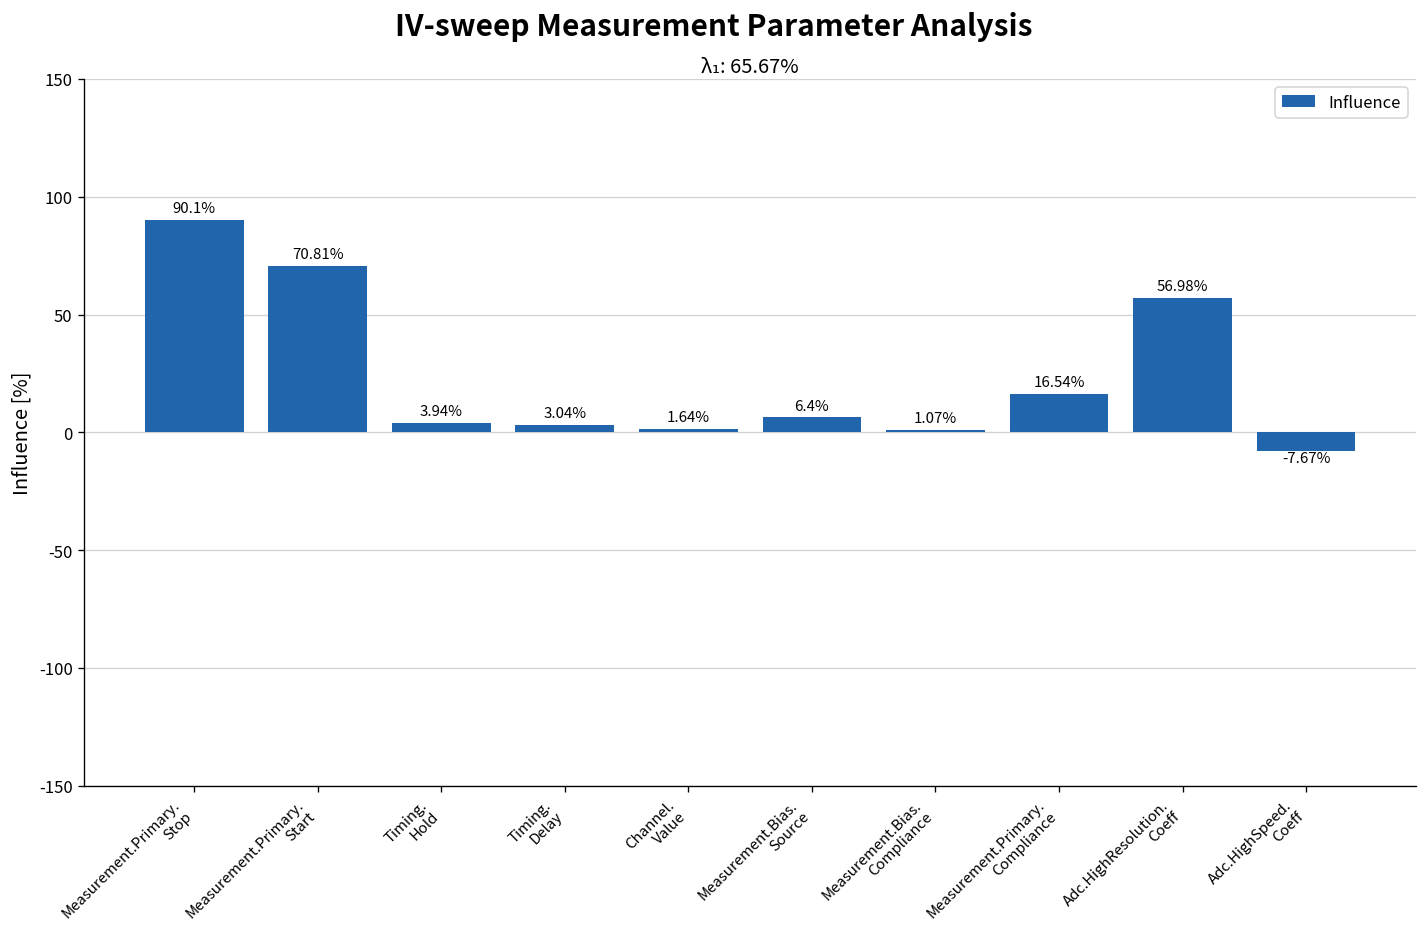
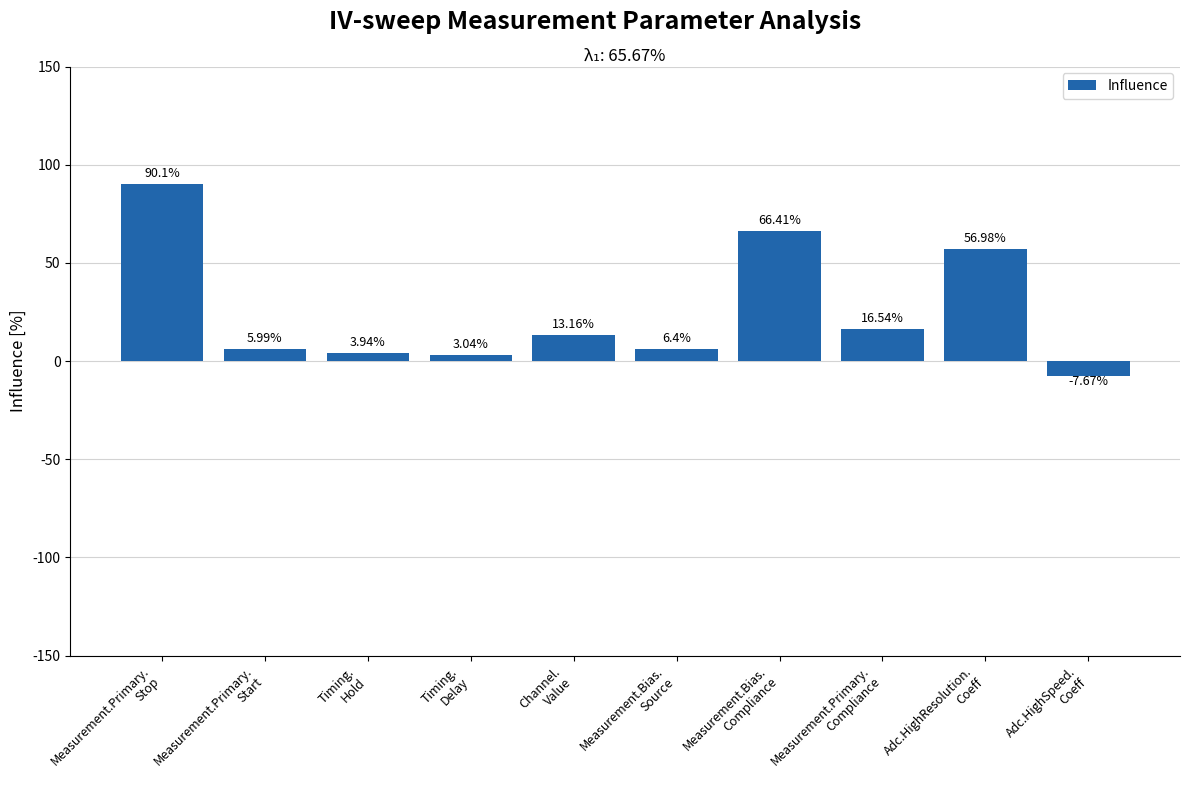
  {
    "Measurement.Primary. Stop": "90.1%",
-   "Measurement.Primary. Start": "70.81%",
+   "Measurement.Primary. Start": "5.99%",
    "Timing. Hold": "3.94%",
    "Timing. Delay": "3.04%",
-   "Channel. Value": "1.64%",
+   "Channel. Value": "13.16%",
    "Measurement.Bias. Source": "6.4%",
-   "Measurement.Bias. Compliance": "1.07%",
+   "Measurement.Bias. Compliance": "66.41%",
    "Measurement.Primary. Compliance": "16.54%",
    "Adc.HighResolution. Coeff": "56.98%",
    "Adc.HighSpeed. Coeff": "-7.67%"
  }
